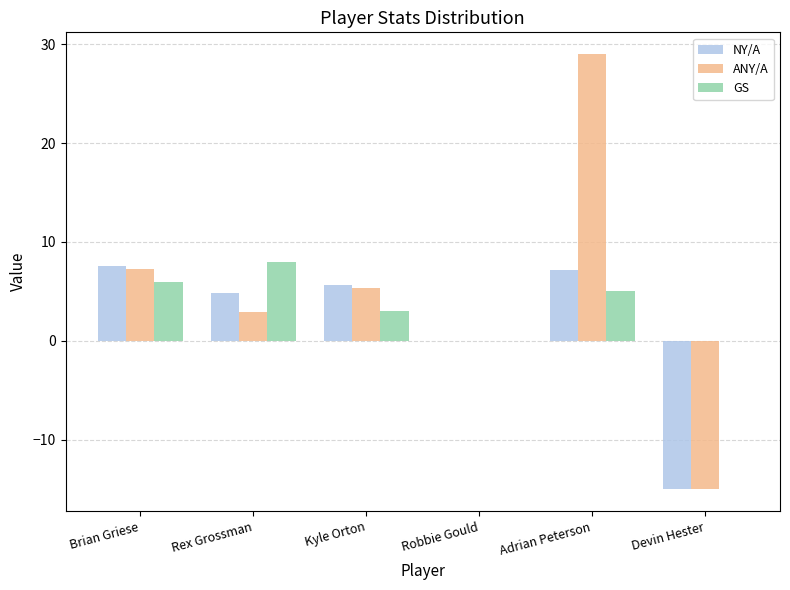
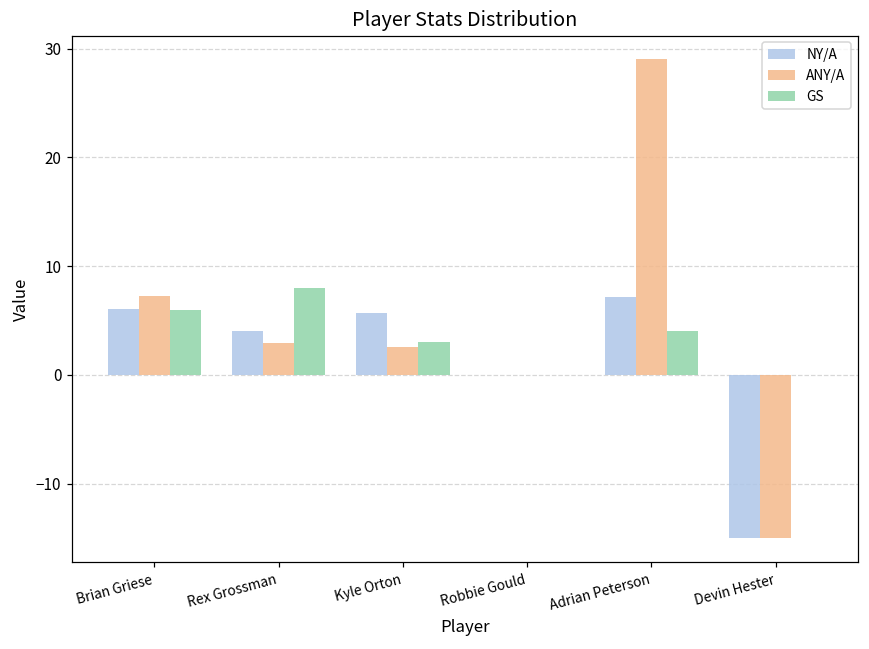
  {
    "NY/A": {
-     "Brian Griese": 8,
-     "Rex Grossman": 5,
+     "Brian Griese": 6,
+     "Rex Grossman": 4,
      "Kyle Orton": 6,
      "Robbie Gould": 0,
      "Adrian Peterson": 7,
      "Devin Hester": -15
    },
    "ANY/A": {
      "Brian Griese": 7,
      "Rex Grossman": 3,
-     "Kyle Orton": 5,
+     "Kyle Orton": 3,
      "Robbie Gould": 0,
      "Adrian Peterson": 29,
      "Devin Hester": -15
    },
    "GS": {
      "Brian Griese": 6,
      "Rex Grossman": 8,
      "Kyle Orton": 3,
      "Robbie Gould": 0,
-     "Adrian Peterson": 5,
+     "Adrian Peterson": 4,
      "Devin Hester": 0
    }
  }
